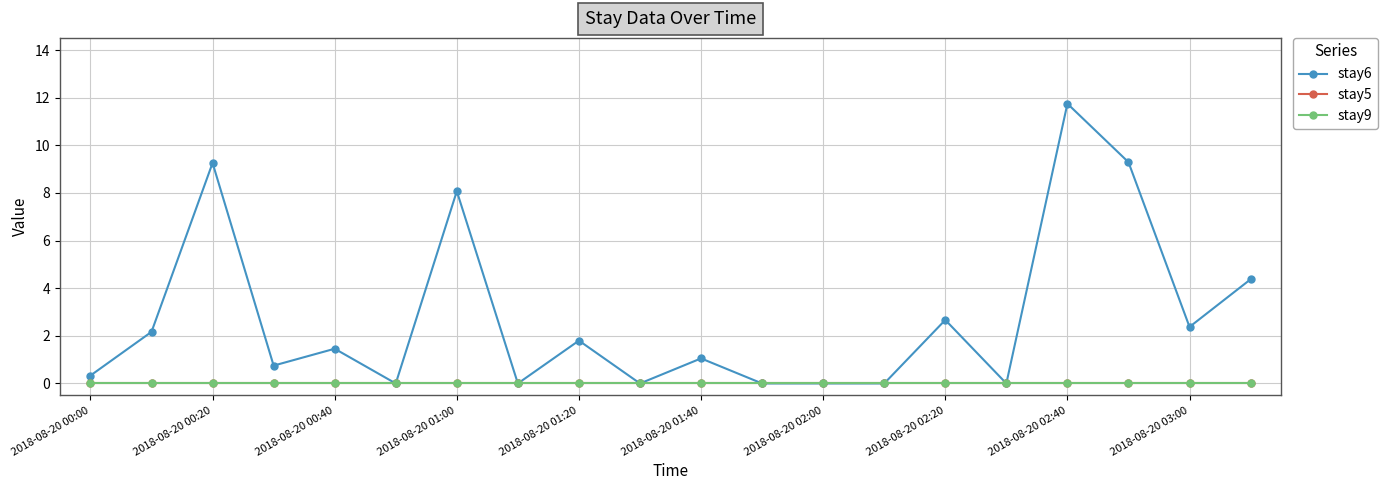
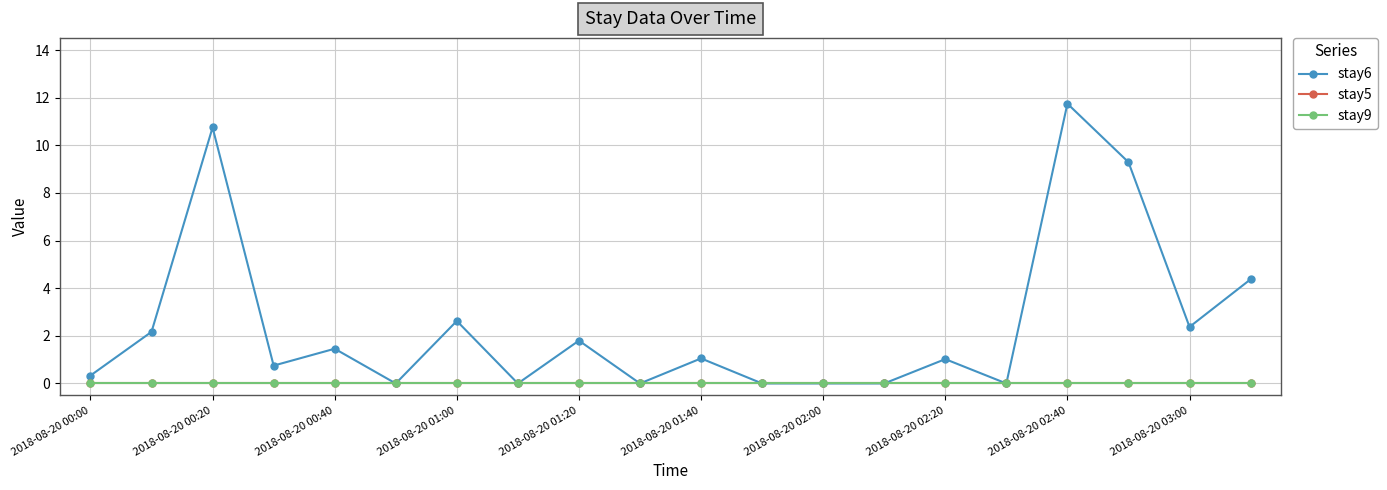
  {
    "stay6": {
      "2018-08-20 00:00": 0.3,
-     "2018-08-20 00:20": 9.3,
+     "2018-08-20 00:20": 10.8,
      "2018-08-20 00:40": 1.5,
-     "2018-08-20 01:00": 8.1,
+     "2018-08-20 01:00": 2.6,
      "2018-08-20 01:20": 1.8,
      "2018-08-20 01:40": 1.1,
-     "2018-08-20 02:20": 2.7,
+     "2018-08-20 02:20": 1.0,
      "2018-08-20 02:40": 11.8,
      "2018-08-20 03:00": 2.4
    },
    "stay9": {
      "2018-08-20 00:00": 0.0,
      "2018-08-20 00:20": 0.0,
      "2018-08-20 00:40": 0.0,
      "2018-08-20 01:00": 0.0,
      "2018-08-20 01:20": 0.0,
      "2018-08-20 01:40": 0.0,
      "2018-08-20 02:20": 0.0,
      "2018-08-20 02:40": 0.0,
      "2018-08-20 03:00": 0.0
    }
  }
